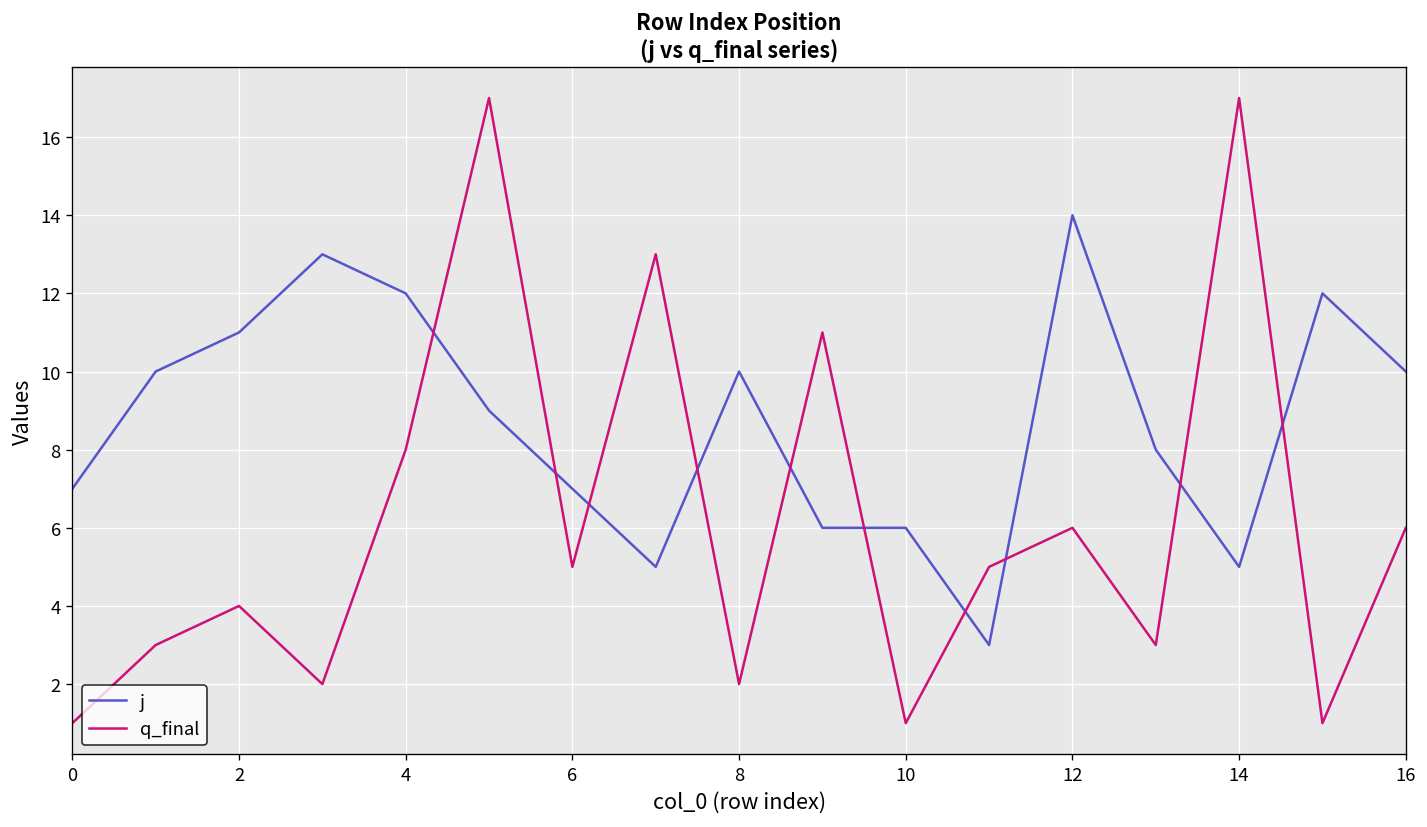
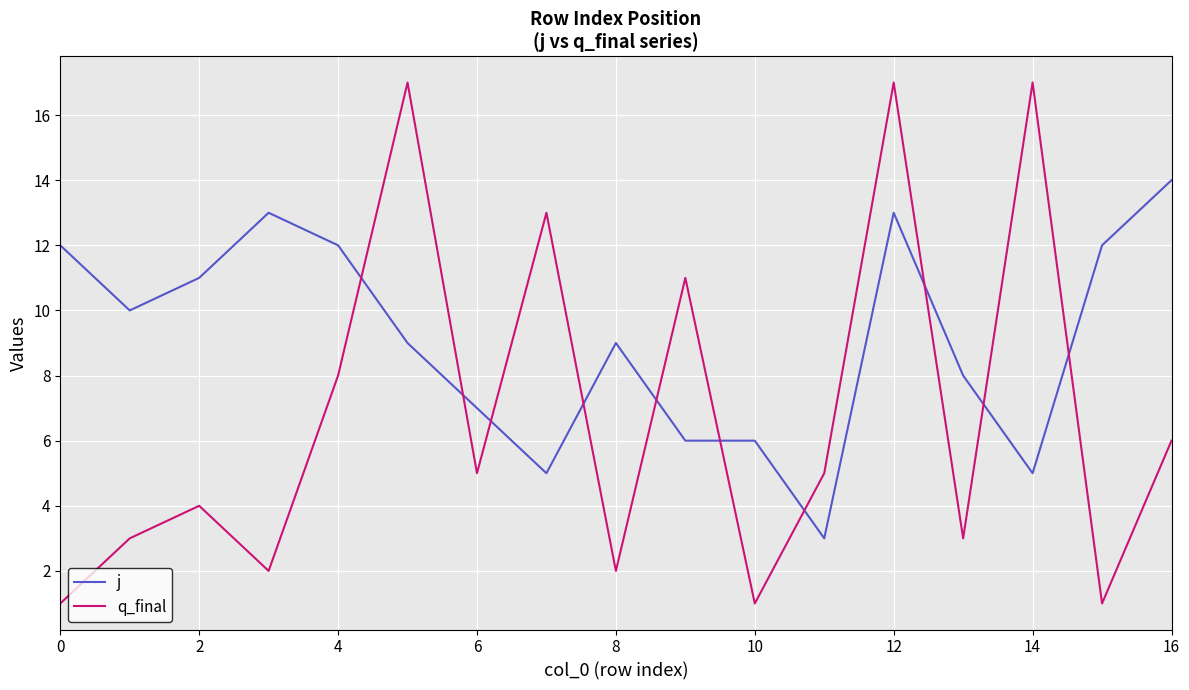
  {
    "j": {
-     "0": 7,
+     "0": 12,
      "2": 11,
      "4": 12,
      "6": 7,
-     "8": 10,
+     "8": 9,
      "10": 6,
-     "12": 14,
+     "12": 13,
      "14": 5,
-     "16": 10
+     "16": 14
    },
    "q_final": {
      "0": 1,
      "2": 4,
      "4": 8,
      "6": 5,
      "8": 2,
      "10": 1,
-     "12": 6,
+     "12": 17,
      "14": 17,
      "16": 6
    }
  }
